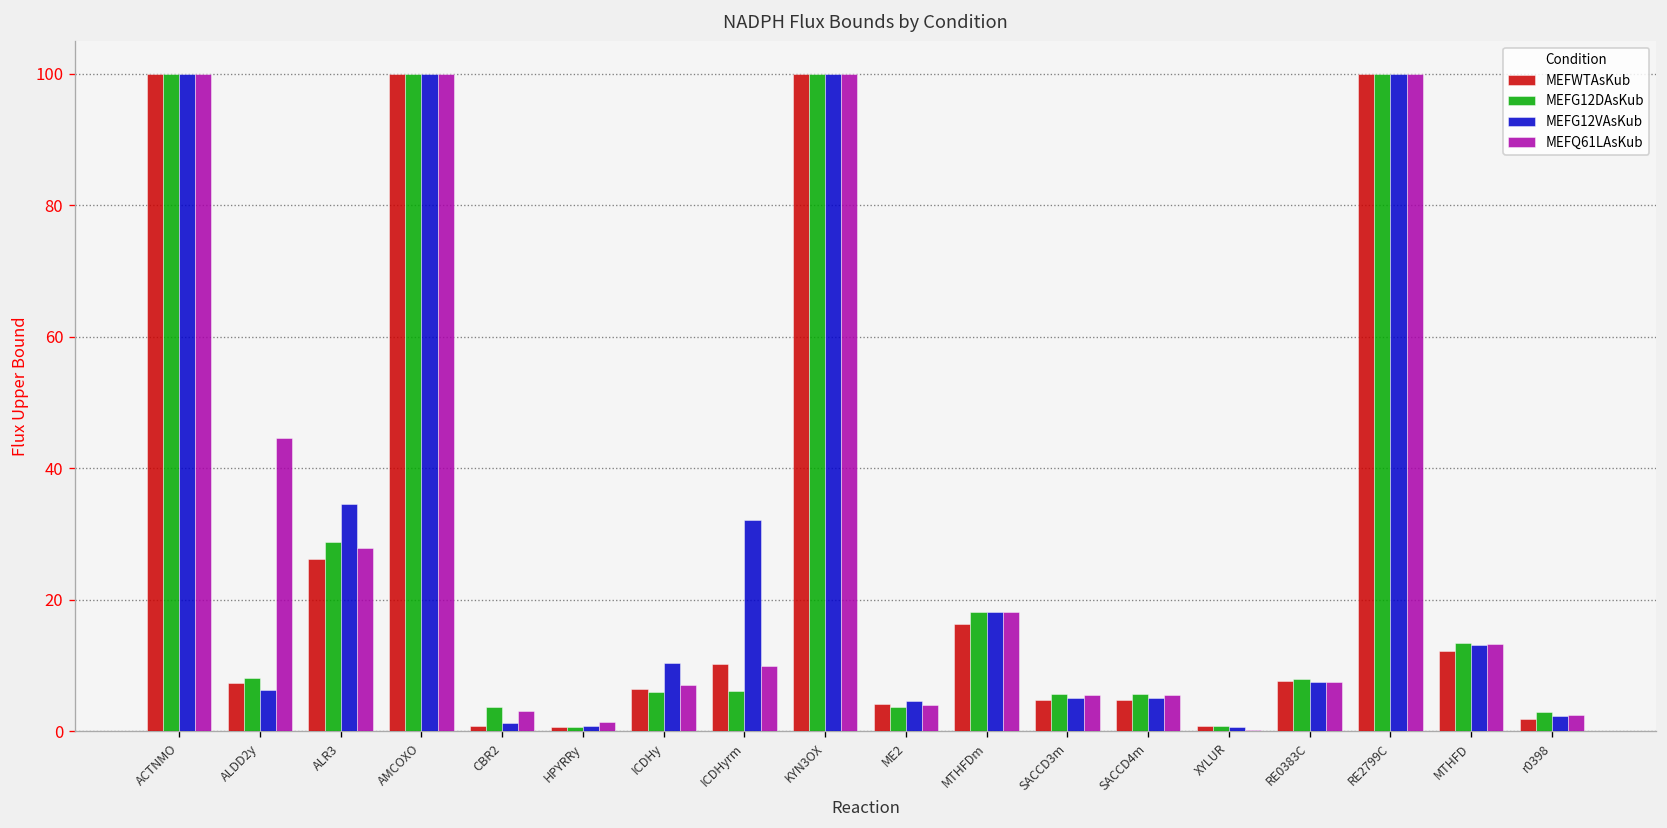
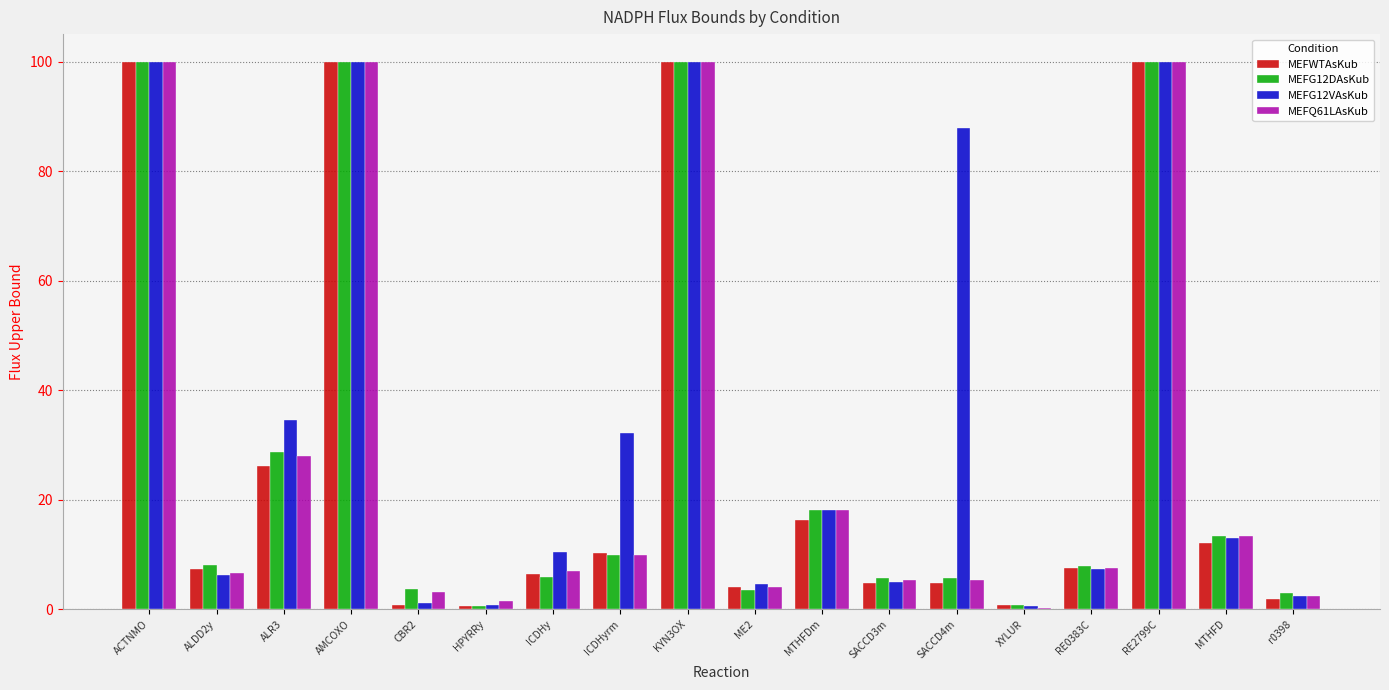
  {
    "MEFWTAsKub": {
      "ACTNMO": 100,
      "ALDD2y": 7,
      "ALR3": 26,
      "AMCOXO": 100,
      "CBR2": 1,
      "HPYRRy": 1,
      "ICDHy": 6,
      "ICDHyrm": 10,
      "KYN3OX": 100,
      "ME2": 4,
      "MTHFDm": 16,
      "SACCD3m": 5,
      "SACCD4m": 5,
      "XYLUR": 1,
      "RE0383C": 8,
      "RE2799C": 100,
      "MTHFD": 12,
      "r0398": 2
    },
    "MEFG12DAsKub": {
      "ACTNMO": 100,
      "ALDD2y": 8,
      "ALR3": 29,
      "AMCOXO": 100,
      "CBR2": 4,
      "HPYRRy": 1,
      "ICDHy": 6,
-     "ICDHyrm": 6,
+     "ICDHyrm": 10,
      "KYN3OX": 100,
      "ME2": 4,
      "MTHFDm": 18,
      "SACCD3m": 6,
      "SACCD4m": 6,
      "XYLUR": 1,
      "RE0383C": 8,
      "RE2799C": 100,
      "MTHFD": 13,
      "r0398": 3
    },
    "MEFG12VAsKub": {
      "ACTNMO": 100,
      "ALDD2y": 6,
      "ALR3": 35,
      "AMCOXO": 100,
      "CBR2": 1,
      "HPYRRy": 1,
      "ICDHy": 10,
      "ICDHyrm": 32,
      "KYN3OX": 100,
      "ME2": 5,
      "MTHFDm": 18,
      "SACCD3m": 5,
-     "SACCD4m": 5,
+     "SACCD4m": 88,
      "XYLUR": 1,
      "RE0383C": 7,
      "RE2799C": 100,
      "MTHFD": 13,
      "r0398": 2
    },
    "MEFQ61LAsKub": {
      "ACTNMO": 100,
-     "ALDD2y": 45,
+     "ALDD2y": 7,
      "ALR3": 28,
      "AMCOXO": 100,
      "CBR2": 3,
      "HPYRRy": 1,
      "ICDHy": 7,
      "ICDHyrm": 10,
      "KYN3OX": 100,
      "ME2": 4,
      "MTHFDm": 18,
      "SACCD3m": 5,
      "SACCD4m": 5,
      "RE0383C": 7,
      "RE2799C": 100,
      "MTHFD": 13,
      "r0398": 2
    }
  }
